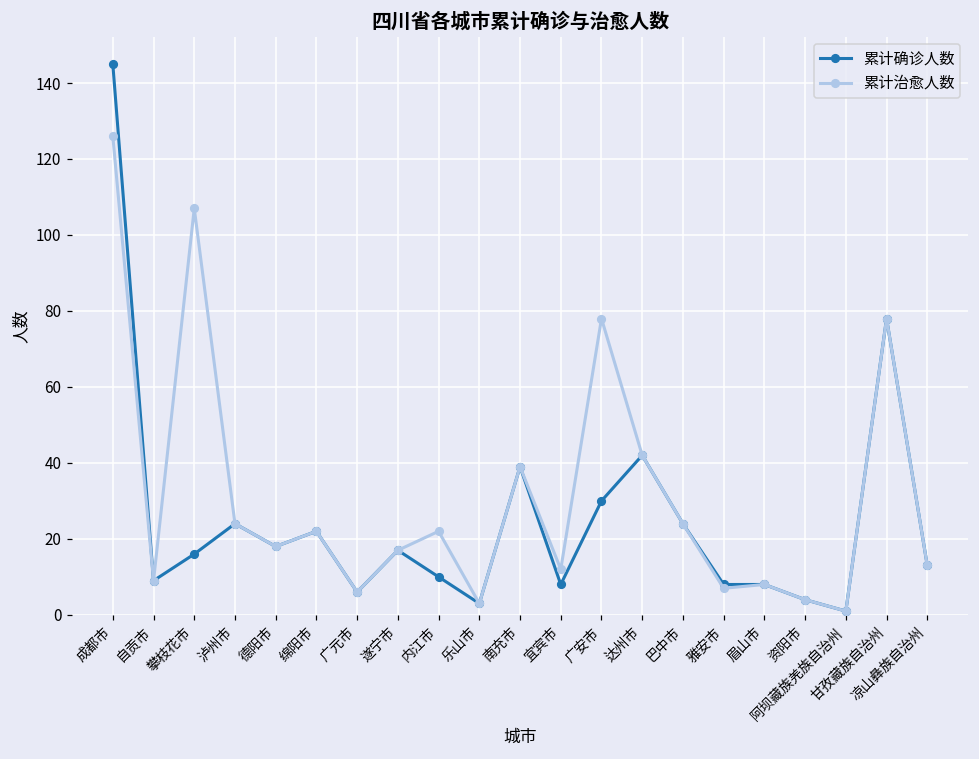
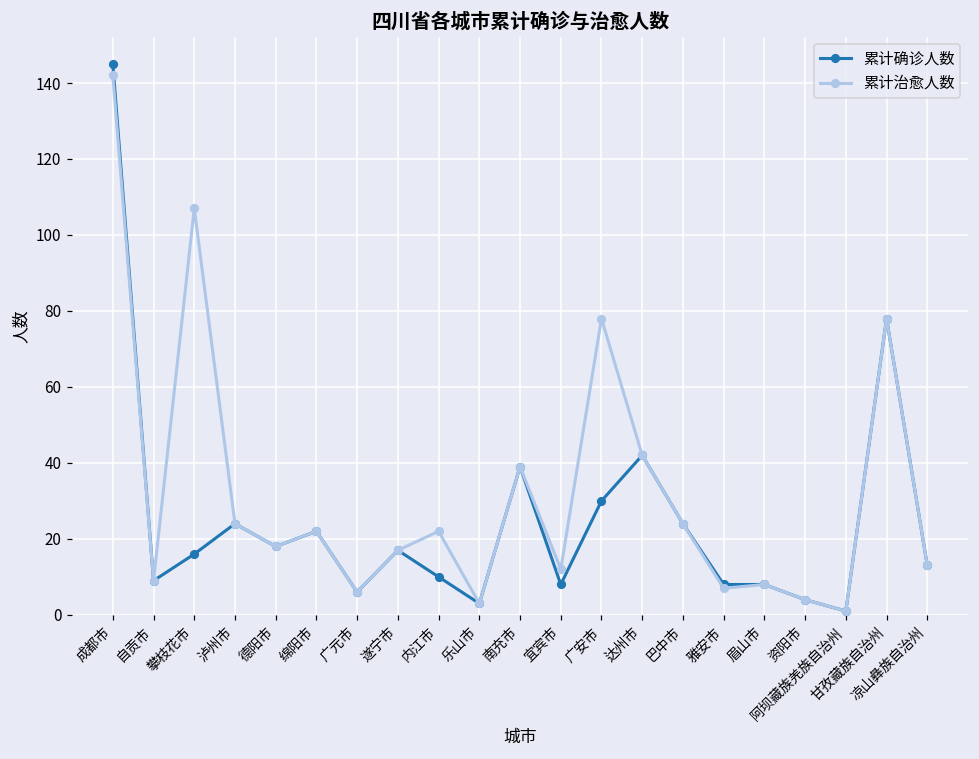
  {
    "累计确诊人数": {
      "成都市": 145,
      "攀枝花市": 16,
      "内江市": 10,
      "宜宾市": 8,
      "广安市": 30,
      "雅安市": 8
    },
    "累计治愈人数": {
-     "成都市": 126,
+     "成都市": 142,
      "攀枝花市": 107,
      "内江市": 22,
      "宜宾市": 12,
      "广安市": 78,
      "雅安市": 7
    }
  }
